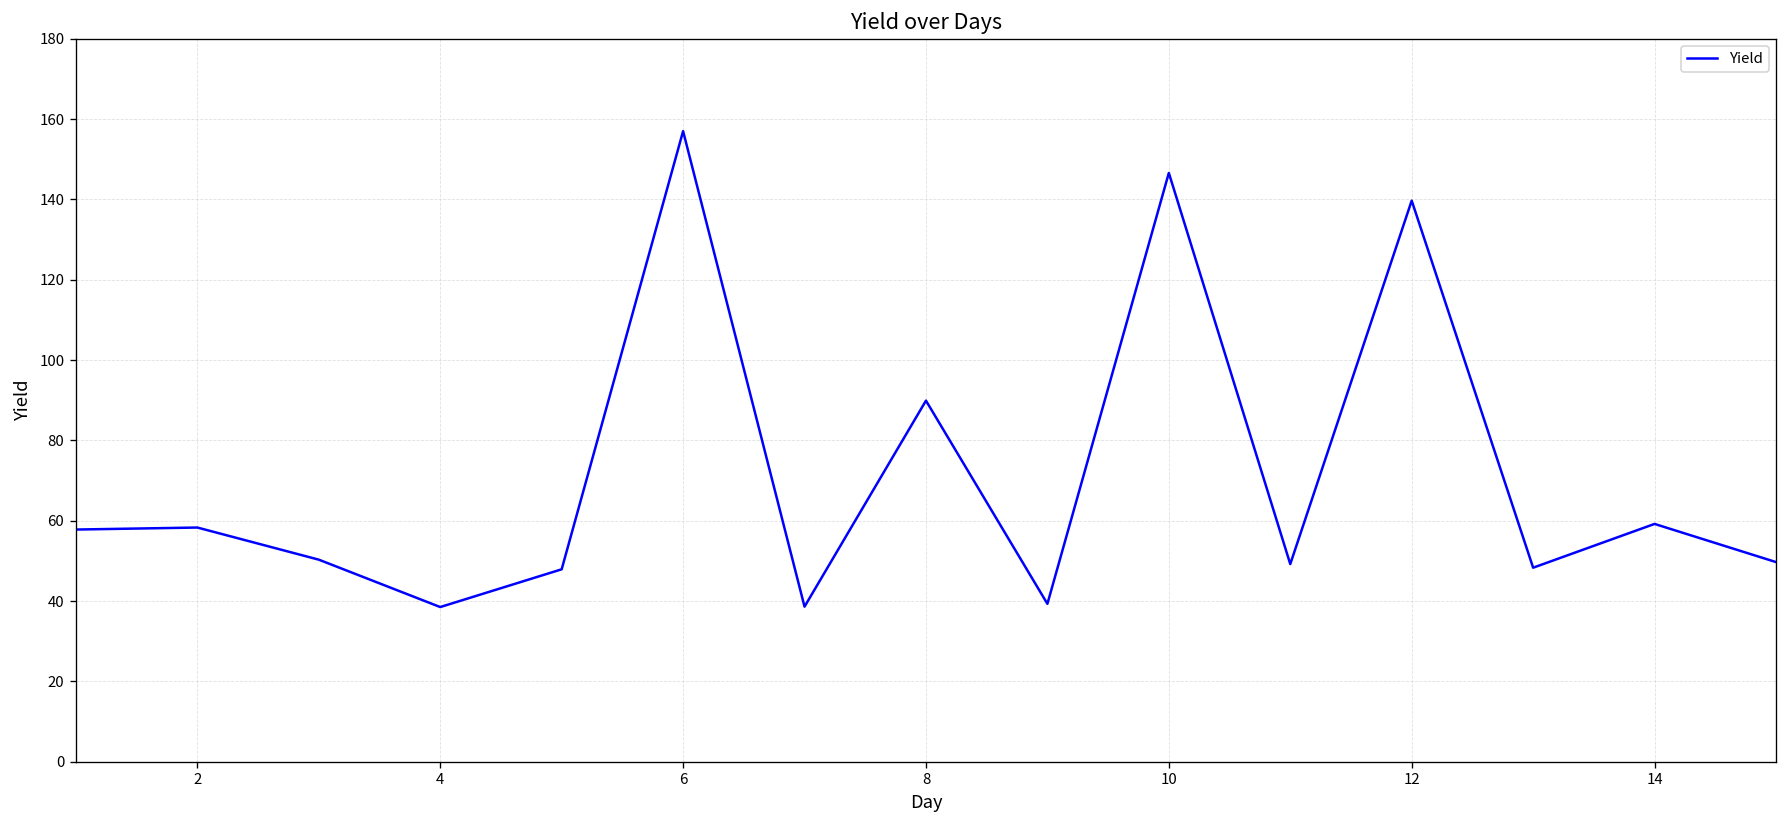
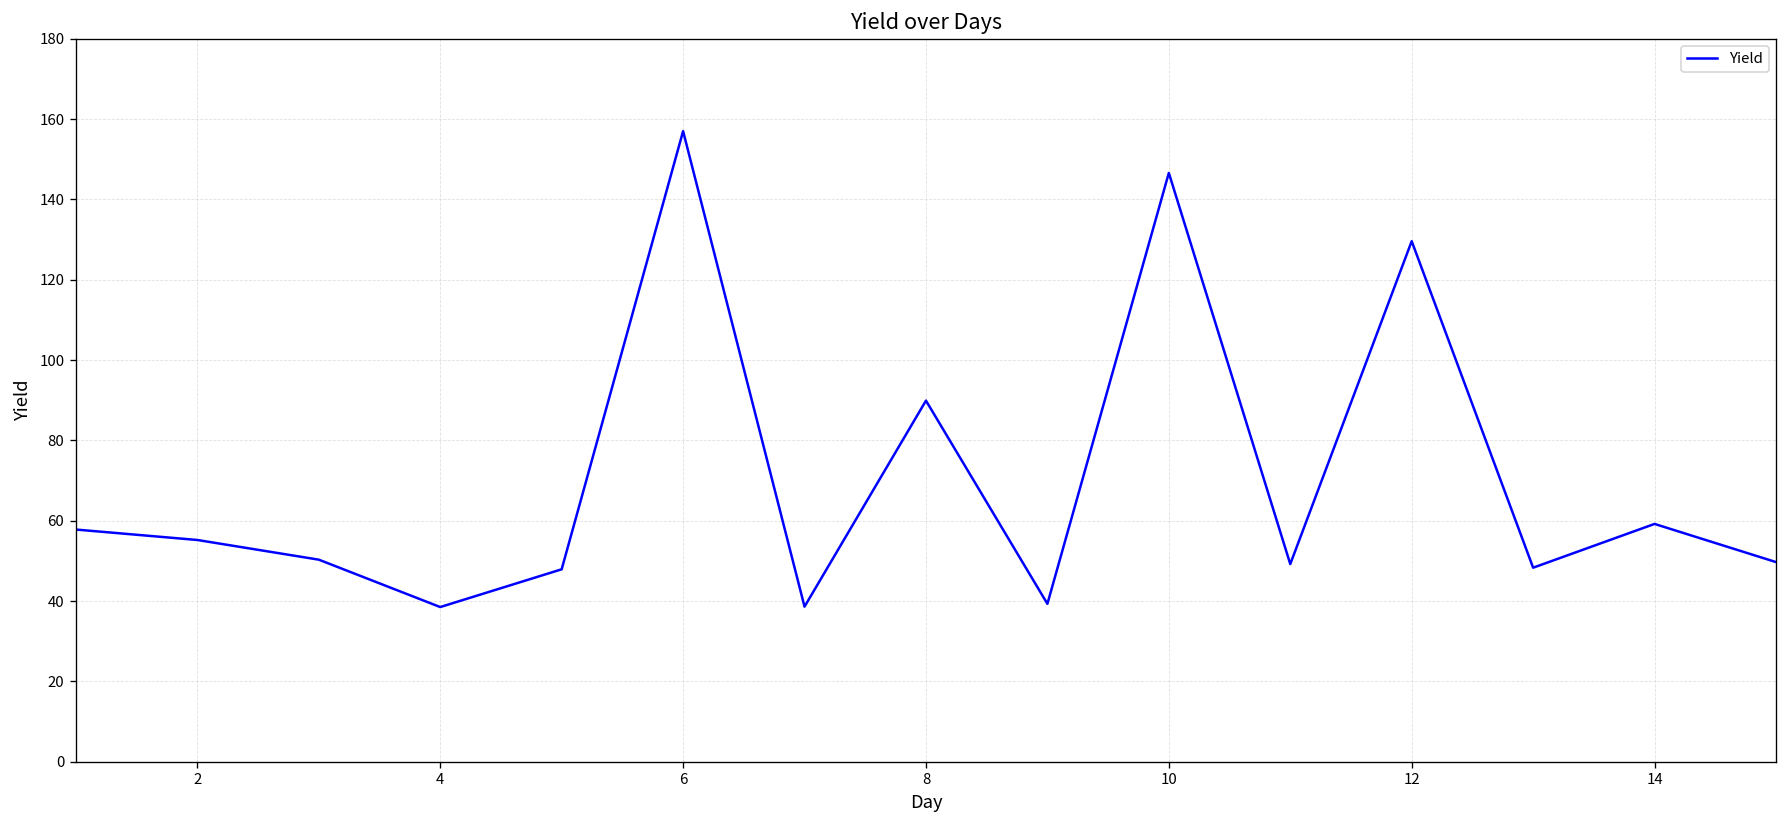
  {
-   "2": 58,
+   "2": 55,
    "4": 39,
    "6": 157,
    "8": 90,
    "10": 147,
-   "12": 140,
+   "12": 130,
    "14": 59
  }
